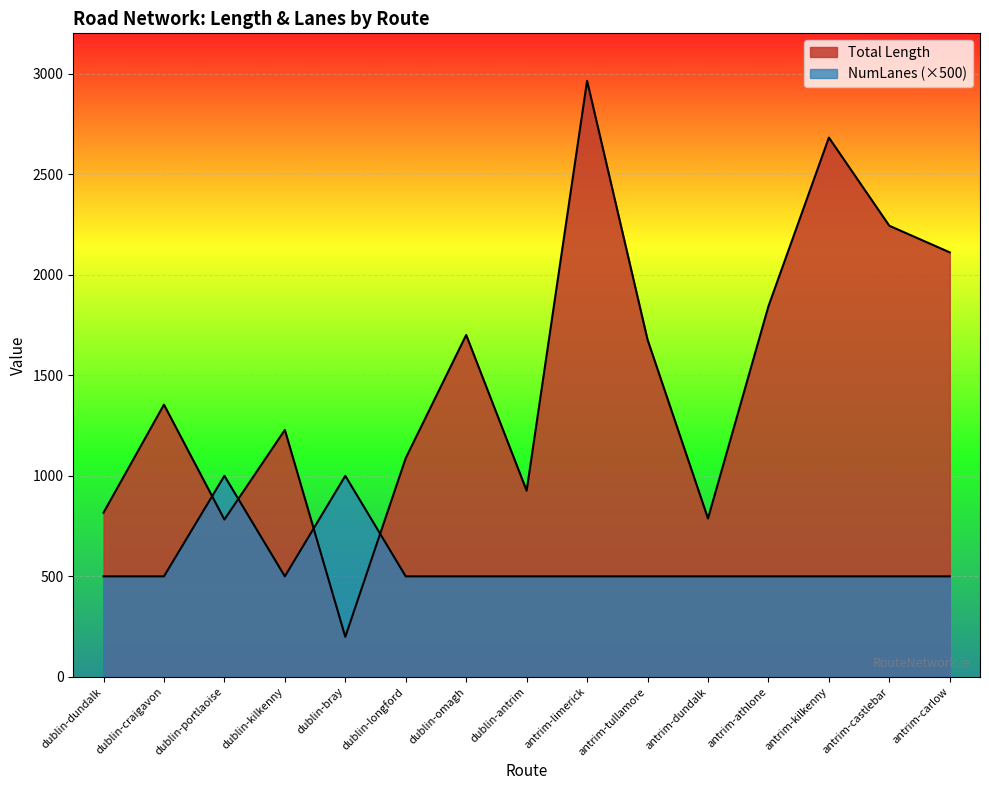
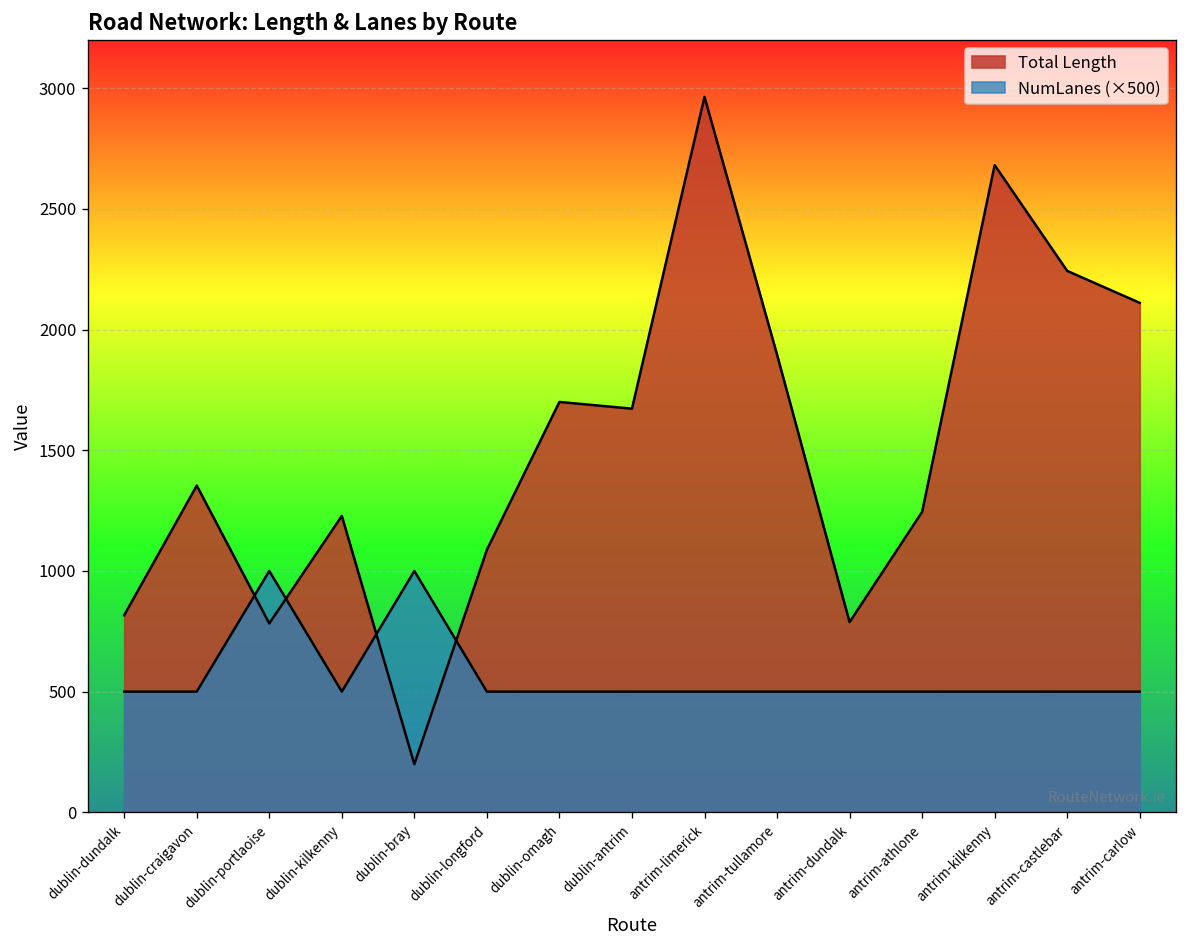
  {
    "Total Length": {
      "dublin-dundalk": 820,
      "dublin-craigavon": 1350,
      "dublin-portlaoise": 780,
      "dublin-kilkenny": 1230,
      "dublin-bray": 200,
      "dublin-longford": 1090,
      "dublin-omagh": 1700,
-     "dublin-antrim": 930,
+     "dublin-antrim": 1670,
      "antrim-limerick": 2960,
-     "antrim-tullamore": 1680,
+     "antrim-tullamore": 1900,
      "antrim-dundalk": 790,
-     "antrim-athlone": 1840,
+     "antrim-athlone": 1240,
      "antrim-kilkenny": 2680,
      "antrim-castlebar": 2240,
      "antrim-carlow": 2110
    },
    "NumLanes (×500)": {
      "dublin-dundalk": 500,
      "dublin-craigavon": 500,
      "dublin-portlaoise": 1000,
      "dublin-kilkenny": 500,
      "dublin-bray": 1000,
      "dublin-longford": 500,
      "dublin-omagh": 500,
      "dublin-antrim": 500,
      "antrim-limerick": 500,
      "antrim-tullamore": 500,
      "antrim-dundalk": 500,
      "antrim-athlone": 500,
      "antrim-kilkenny": 500,
      "antrim-castlebar": 500,
      "antrim-carlow": 500
    }
  }
